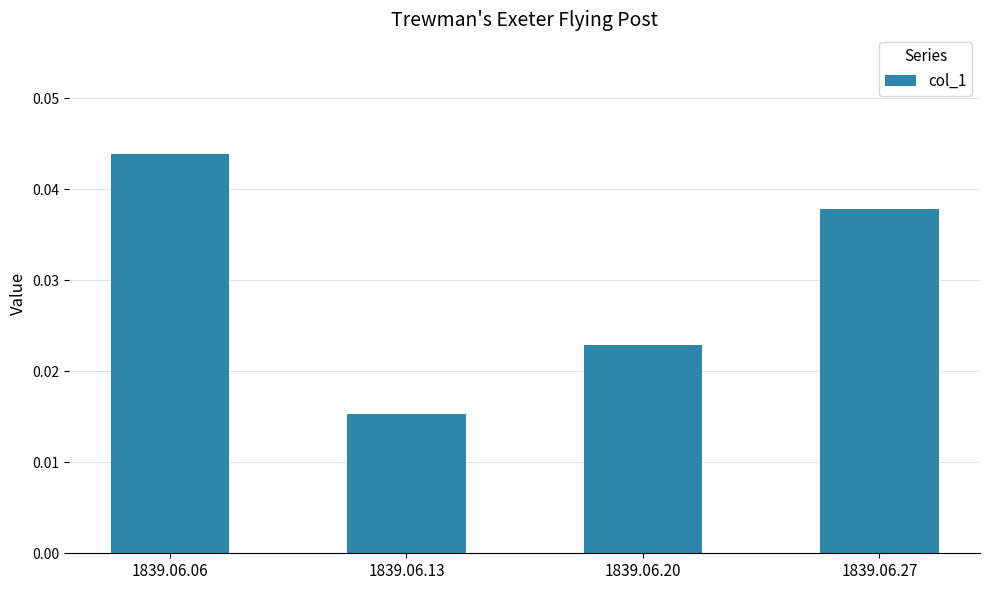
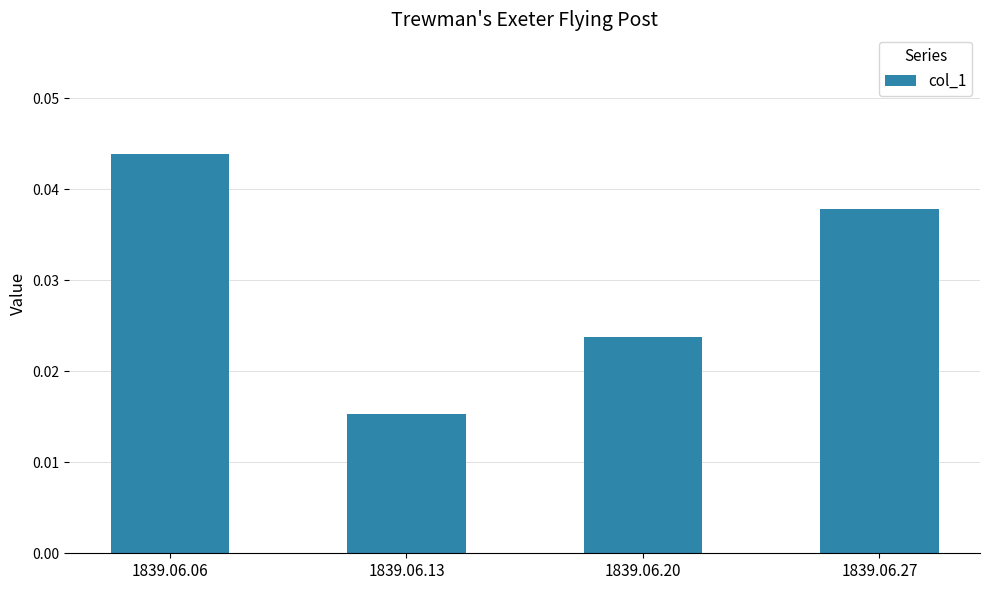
  {
    "1839.06.06": 0.044,
    "1839.06.13": 0.015,
-   "1839.06.20": 0.023,
+   "1839.06.20": 0.024,
    "1839.06.27": 0.038
  }
